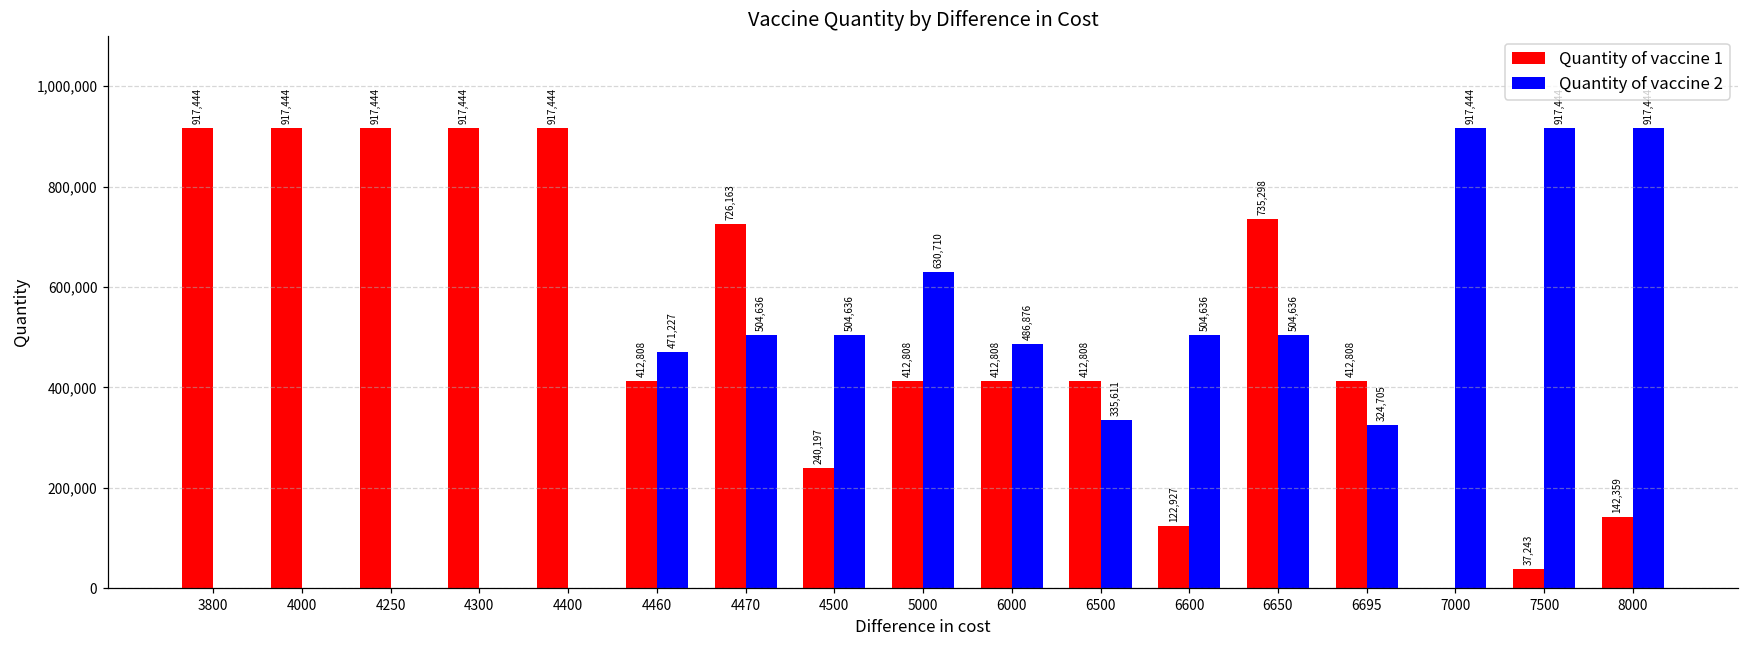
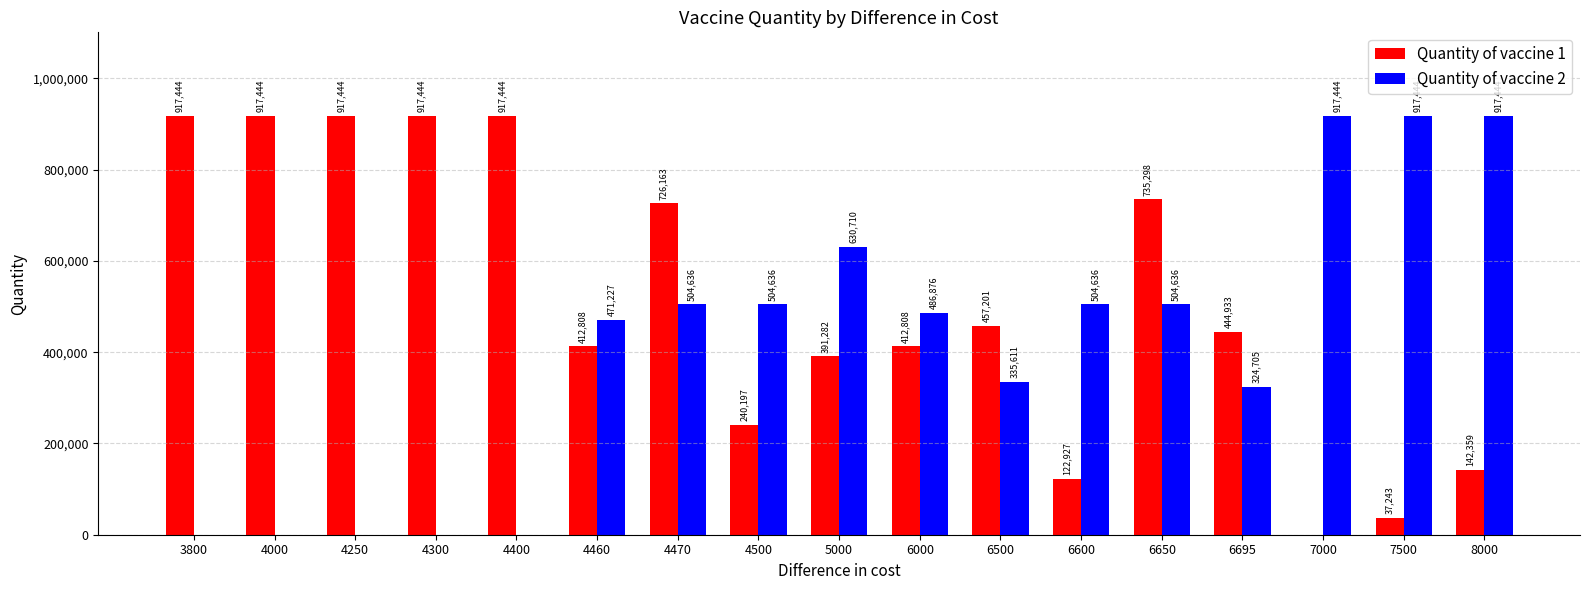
  {
    "Quantity of vaccine 1": {
      "3800": "917,444",
      "4000": "917,444",
      "4250": "917,444",
      "4300": "917,444",
      "4400": "917,444",
      "4460": "412,808",
      "4470": "726,163",
      "4500": "240,197",
-     "5000": "412,808",
+     "5000": "391,282",
      "6000": "412,808",
-     "6500": "412,808",
+     "6500": "457,201",
      "6600": "122,927",
      "6650": "735,298",
-     "6695": "412,808",
+     "6695": "444,933",
      "7500": "37,243",
      "8000": "142,359"
    },
    "Quantity of vaccine 2": {
      "4460": "471,227",
      "4470": "504,636",
      "4500": "504,636",
      "5000": "630,710",
      "6000": "486,876",
      "6500": "335,611",
      "6600": "504,636",
      "6650": "504,636",
      "6695": "324,705",
      "7000": "917,444"
    }
  }
